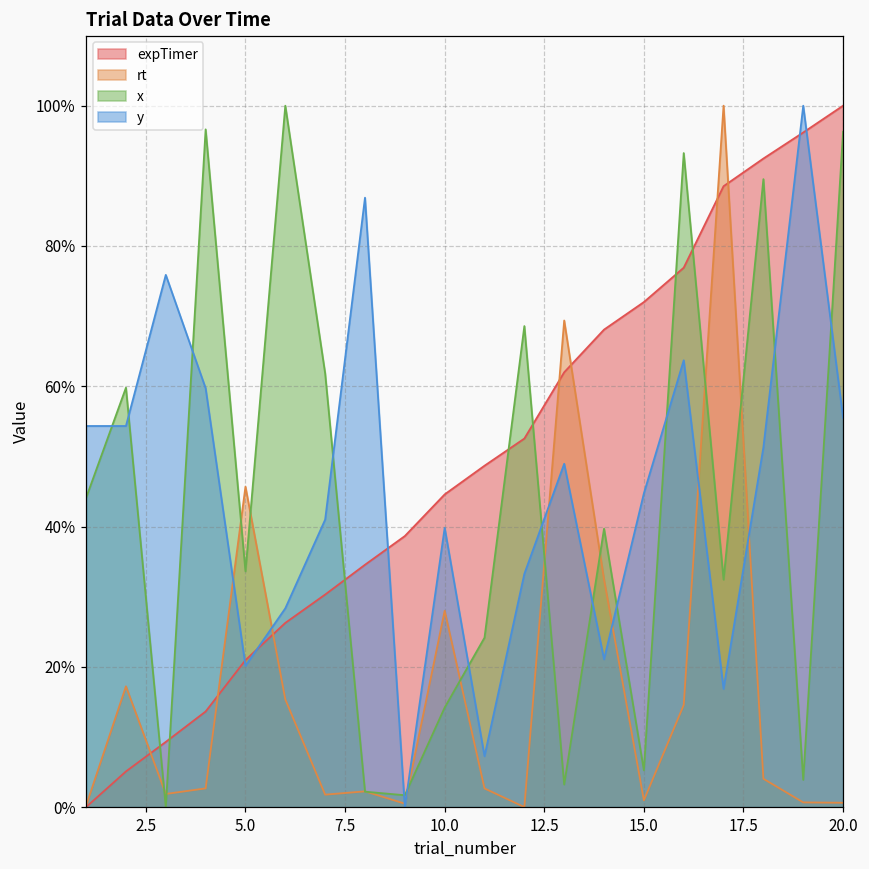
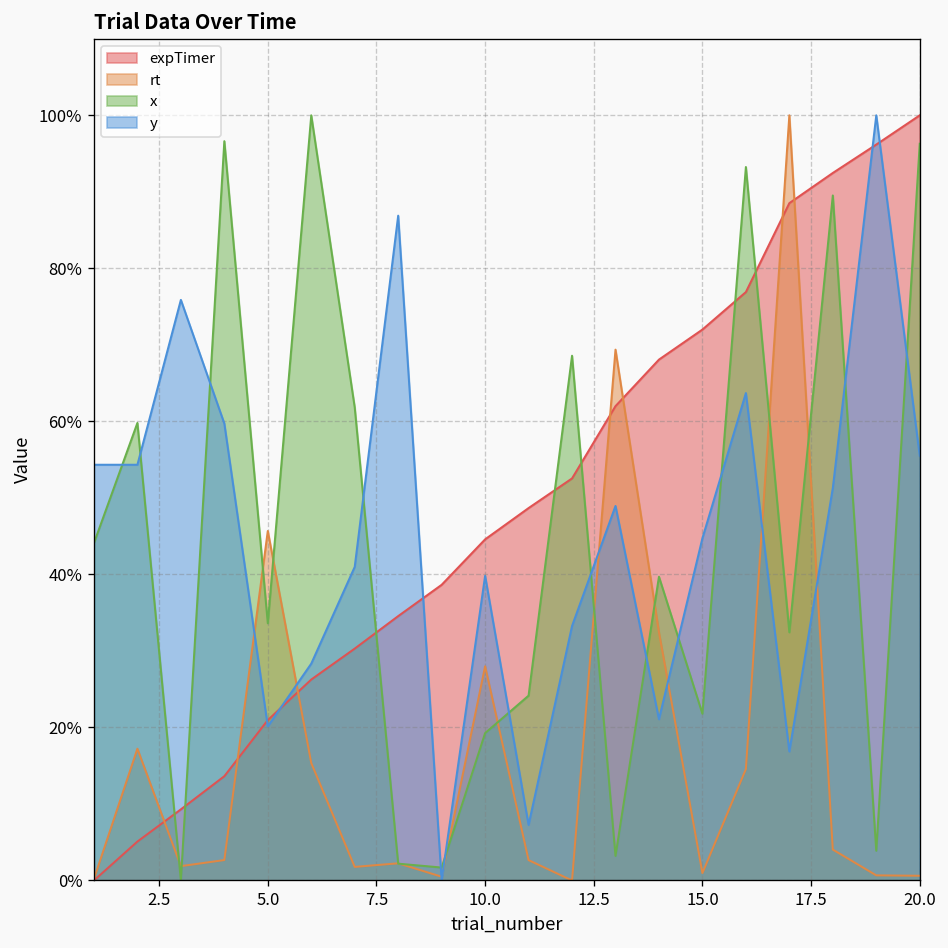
  {
    "x": {
      "5.0": "34%",
-     "10.0": "14%",
-     "15.0": "5%",
+     "10.0": "19%",
+     "15.0": "22%",
      "20.0": "96%"
    },
    "y": {
      "5.0": "20%",
      "10.0": "40%",
      "15.0": "45%",
      "20.0": "56%"
    }
  }
